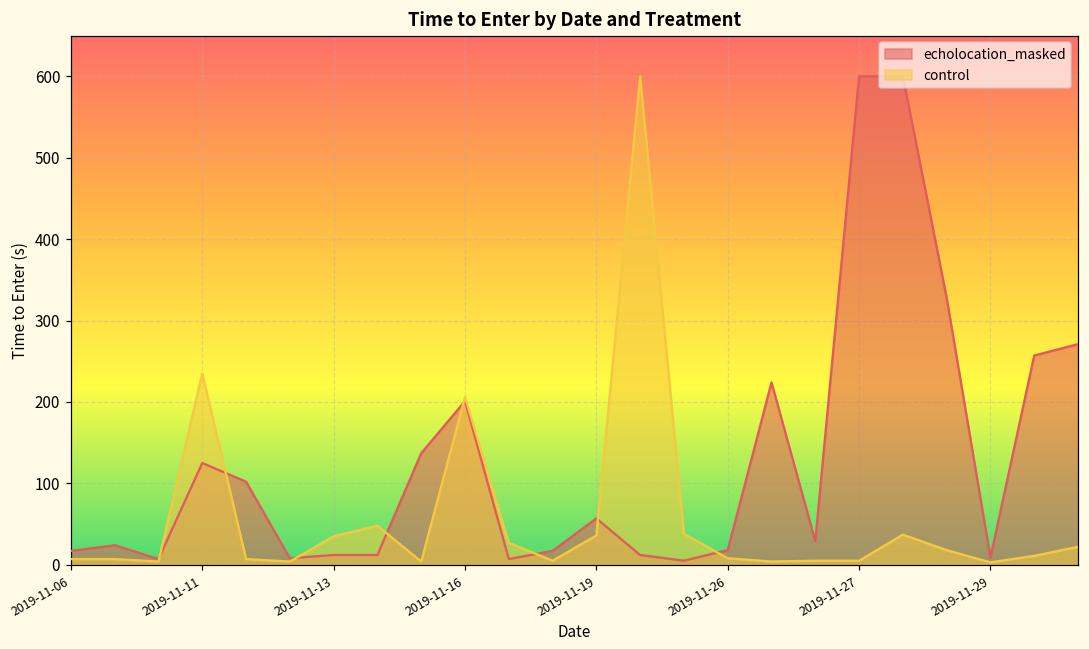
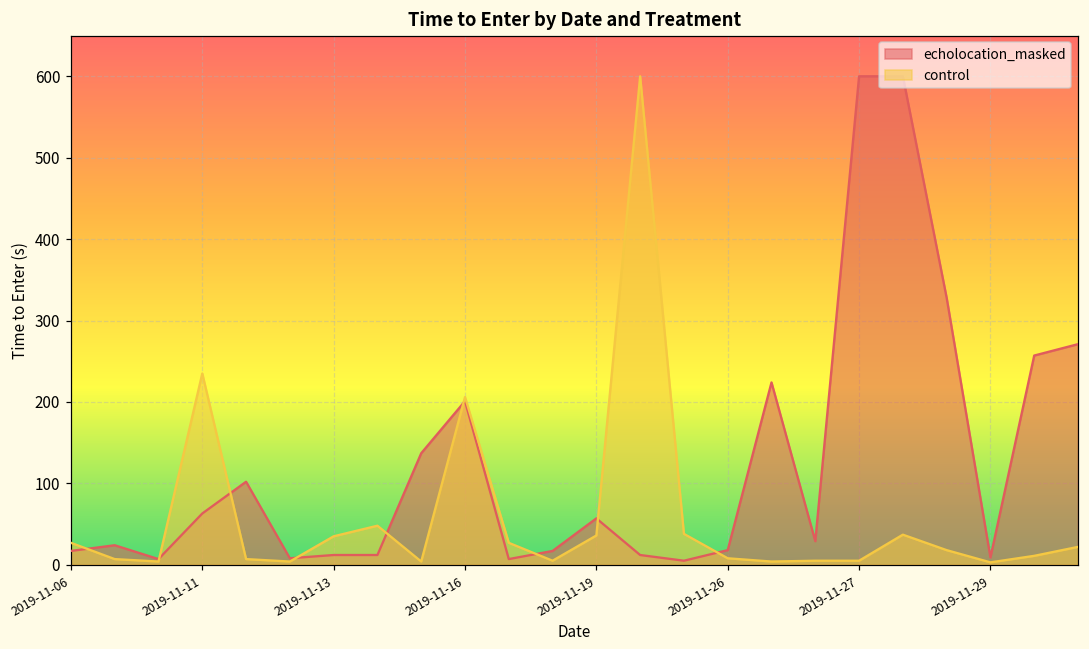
  {
    "echolocation_masked": {
      "2019-11-06": 20,
-     "2019-11-11": 130,
+     "2019-11-11": 60,
      "2019-11-16": 200
    },
    "control": {
-     "2019-11-06": 10,
+     "2019-11-06": 30,
      "2019-11-11": 240,
      "2019-11-16": 210
    }
  }
